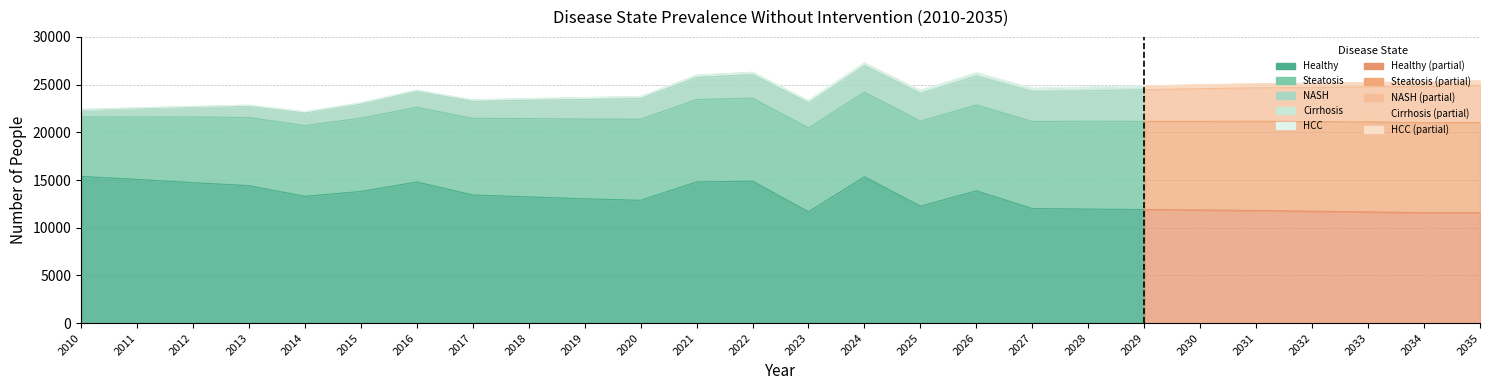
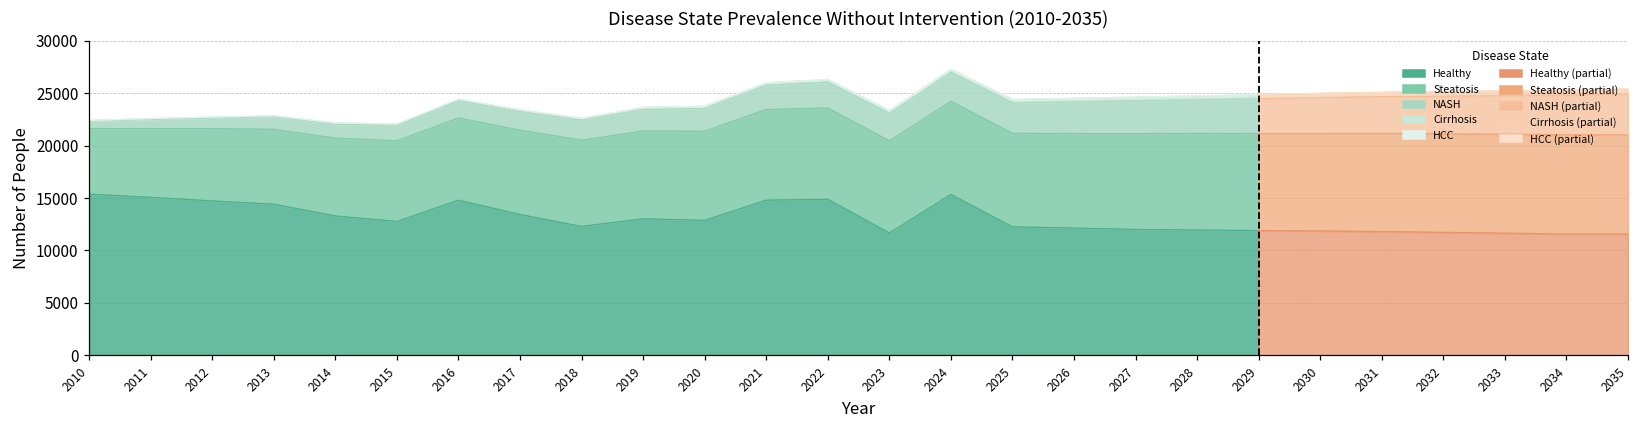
  {
    "Healthy": {
      "2010": 15000,
      "2011": 15000,
      "2012": 15000,
      "2013": 14000,
      "2014": 13000,
-     "2015": 14000,
+     "2015": 13000,
      "2016": 15000,
      "2017": 13000,
-     "2018": 13000,
+     "2018": 12000,
      "2019": 13000,
      "2020": 13000,
      "2021": 15000,
      "2022": 15000,
      "2023": 12000,
      "2024": 15000,
      "2025": 12000,
-     "2026": 14000,
+     "2026": 12000,
      "2027": 12000,
      "2028": 12000
    }
  }
